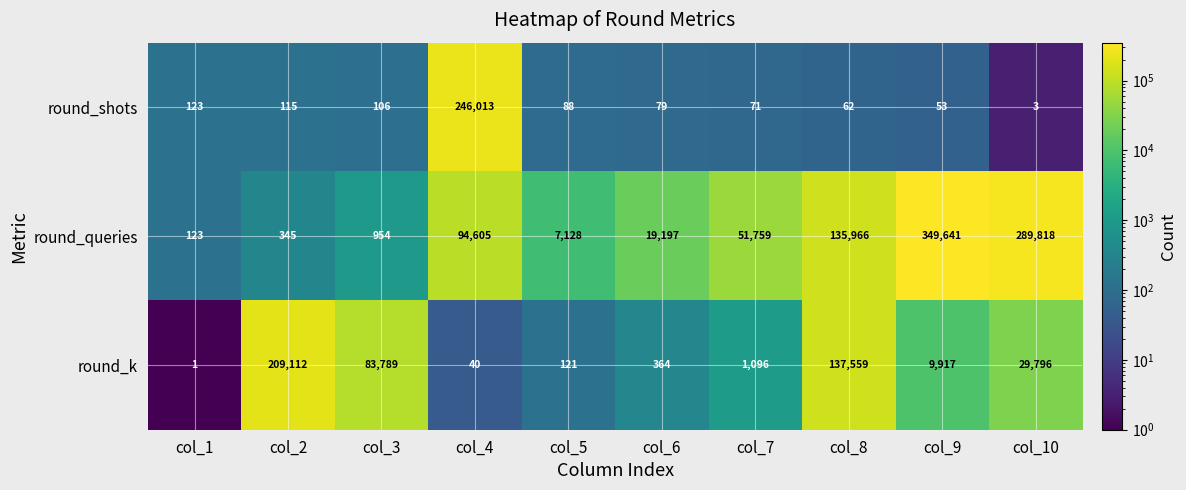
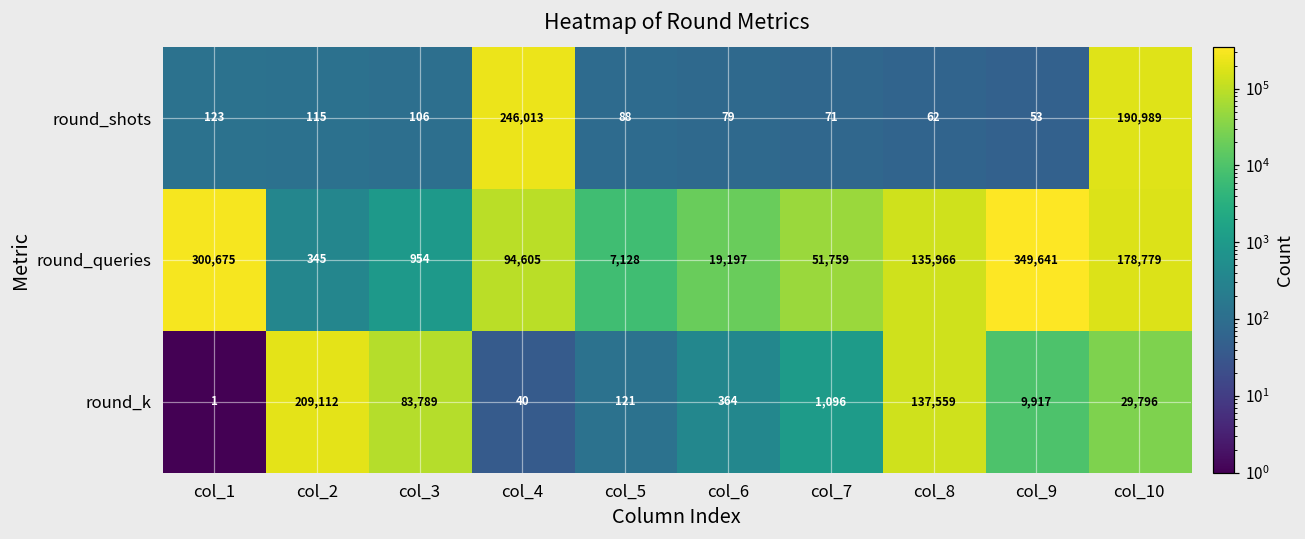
  {
    "round_shots": {
      "col_1": "123",
      "col_2": "115",
      "col_3": "106",
      "col_4": "246,013",
      "col_5": "88",
      "col_6": "79",
      "col_7": "71",
      "col_8": "62",
      "col_9": "53",
-     "col_10": "3"
+     "col_10": "190,989"
    },
    "round_queries": {
-     "col_1": "123",
+     "col_1": "300,675",
      "col_2": "345",
      "col_3": "954",
      "col_4": "94,605",
      "col_5": "7,128",
      "col_6": "19,197",
      "col_7": "51,759",
      "col_8": "135,966",
      "col_9": "349,641",
-     "col_10": "289,818"
+     "col_10": "178,779"
    },
    "round_k": {
      "col_1": "1",
      "col_2": "209,112",
      "col_3": "83,789",
      "col_4": "40",
      "col_5": "121",
      "col_6": "364",
      "col_7": "1,096",
      "col_8": "137,559",
      "col_9": "9,917",
      "col_10": "29,796"
    }
  }
